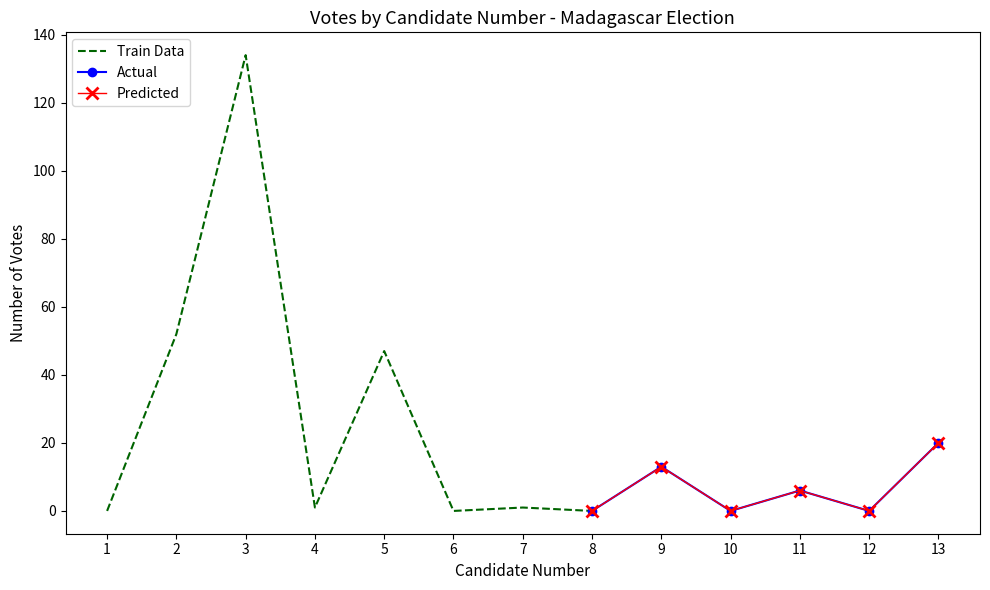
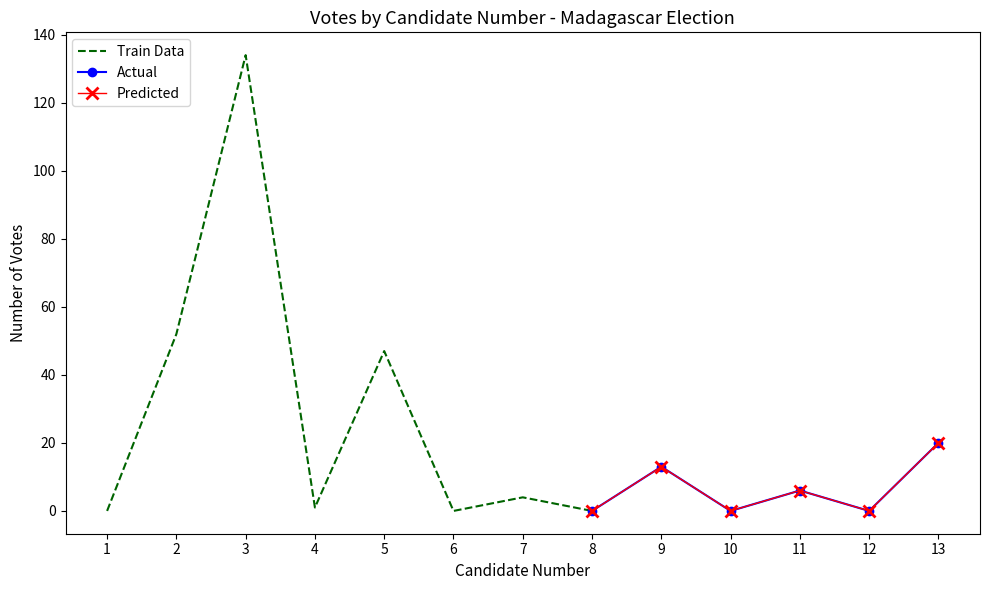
  {
    "Train Data": {
      "1": 0,
      "2": 52,
      "3": 134,
      "4": 1,
      "5": 47,
      "6": 0,
-     "7": 1
+     "7": 4
    },
    "Predicted": {
      "9": 13,
      "10": 0,
      "11": 6,
      "12": 0,
      "13": 20
    }
  }
